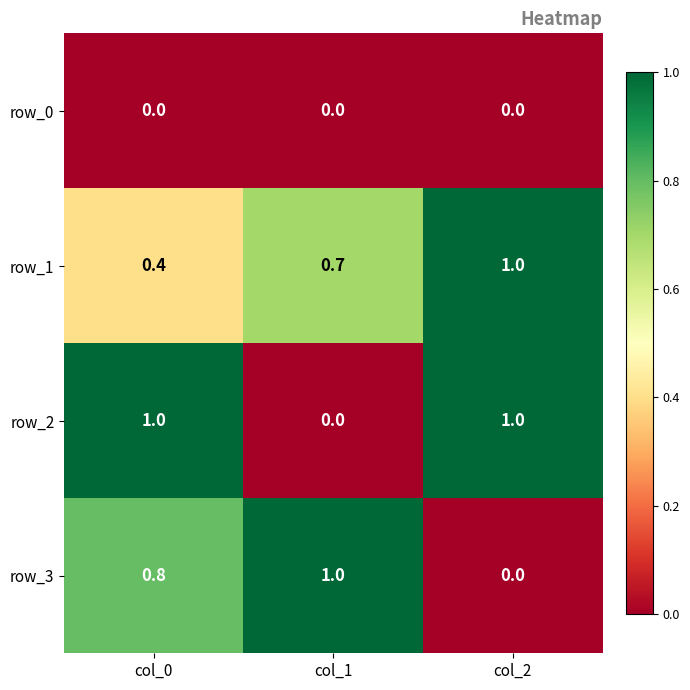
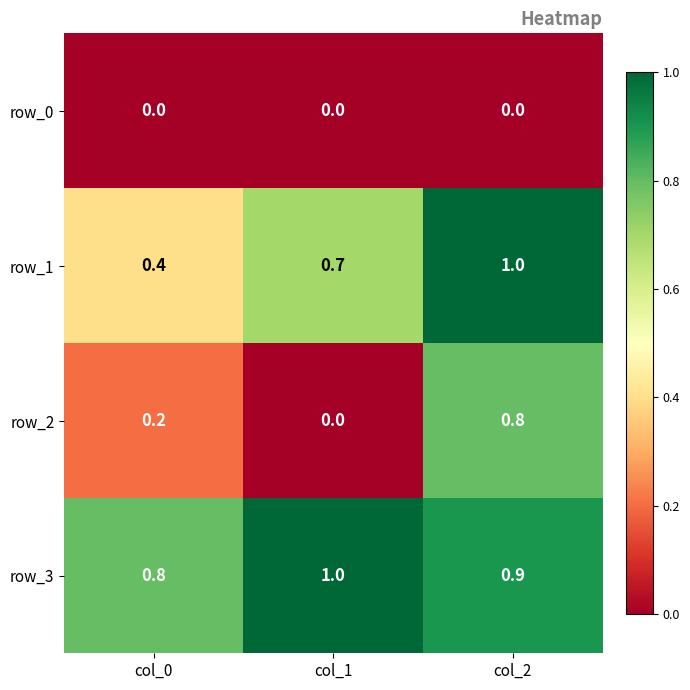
  {
    "row_0": {
      "col_0": 0.0,
      "col_1": 0.0,
      "col_2": 0.0
    },
    "row_1": {
      "col_0": 0.4,
      "col_1": 0.7,
      "col_2": 1.0
    },
    "row_2": {
-     "col_0": 1.0,
+     "col_0": 0.2,
      "col_1": 0.0,
-     "col_2": 1.0
+     "col_2": 0.8
    },
    "row_3": {
      "col_0": 0.8,
      "col_1": 1.0,
-     "col_2": 0.0
+     "col_2": 0.9
    }
  }
